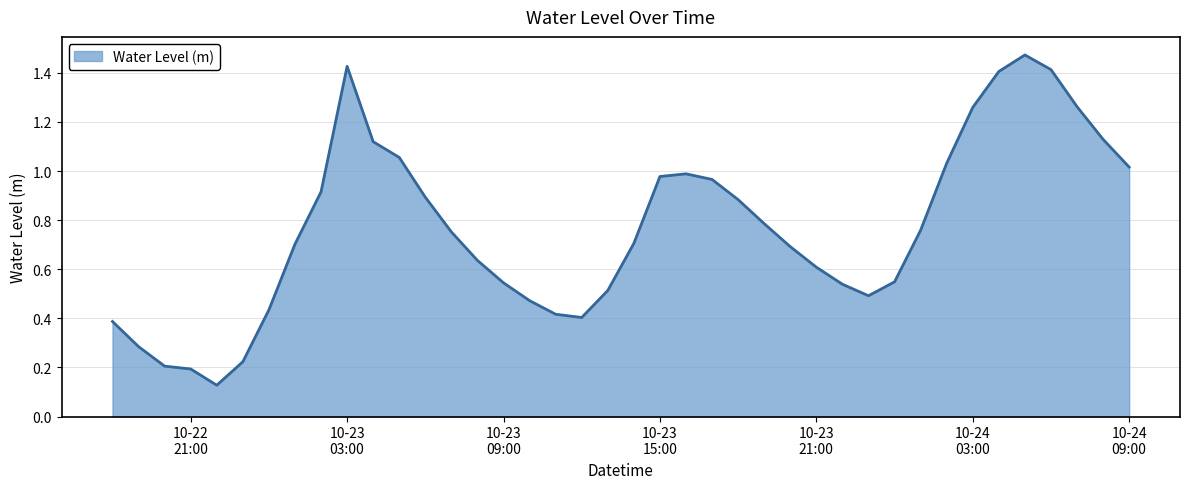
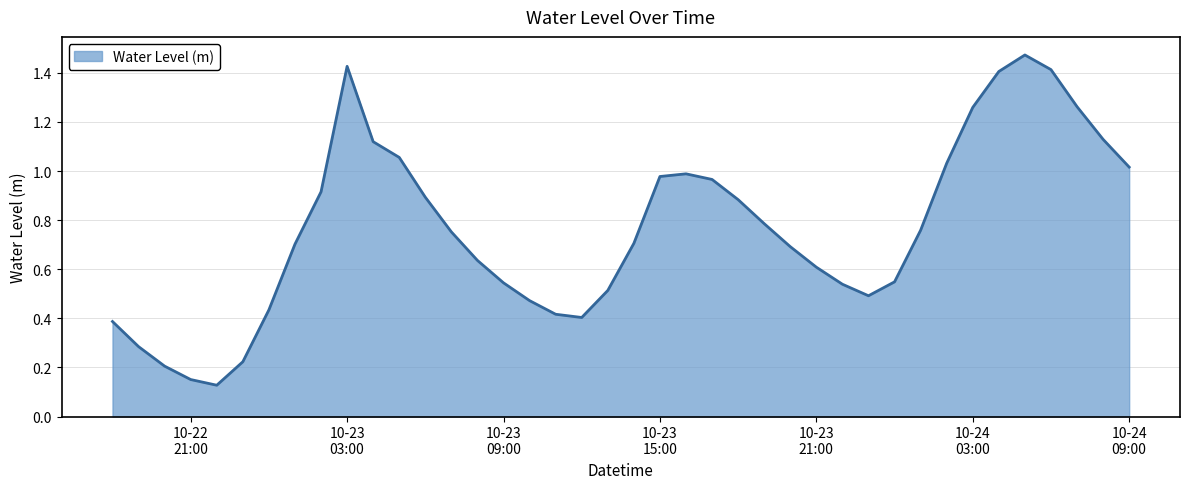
  {
-   "10-22 21:00": 0.19,
+   "10-22 21:00": 0.15,
    "10-23 03:00": 1.43,
    "10-23 09:00": 0.54,
    "10-23 15:00": 0.98,
    "10-23 21:00": 0.61,
    "10-24 03:00": 1.26,
    "10-24 09:00": 1.02
  }
